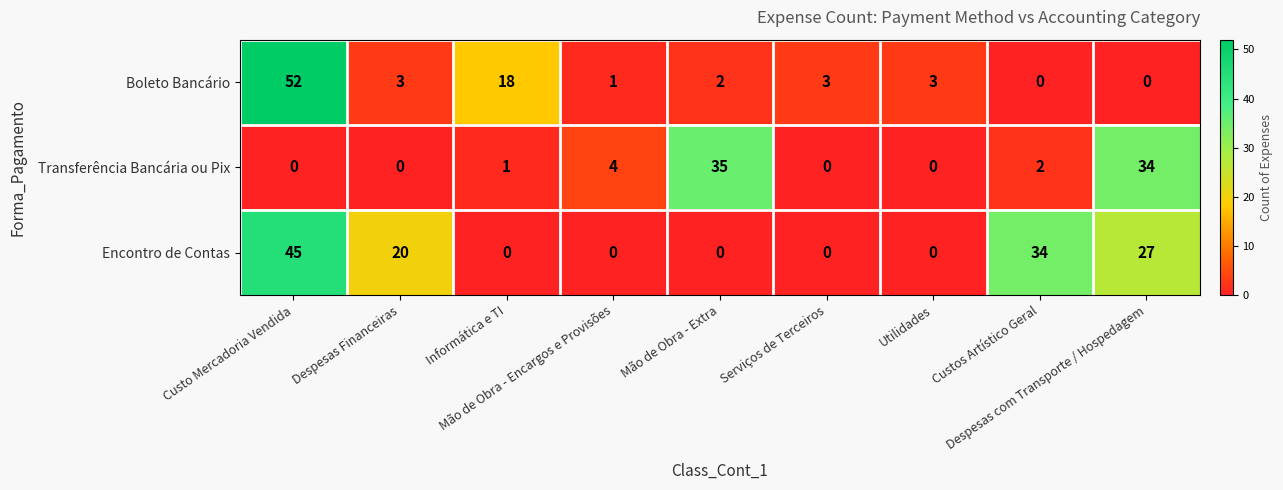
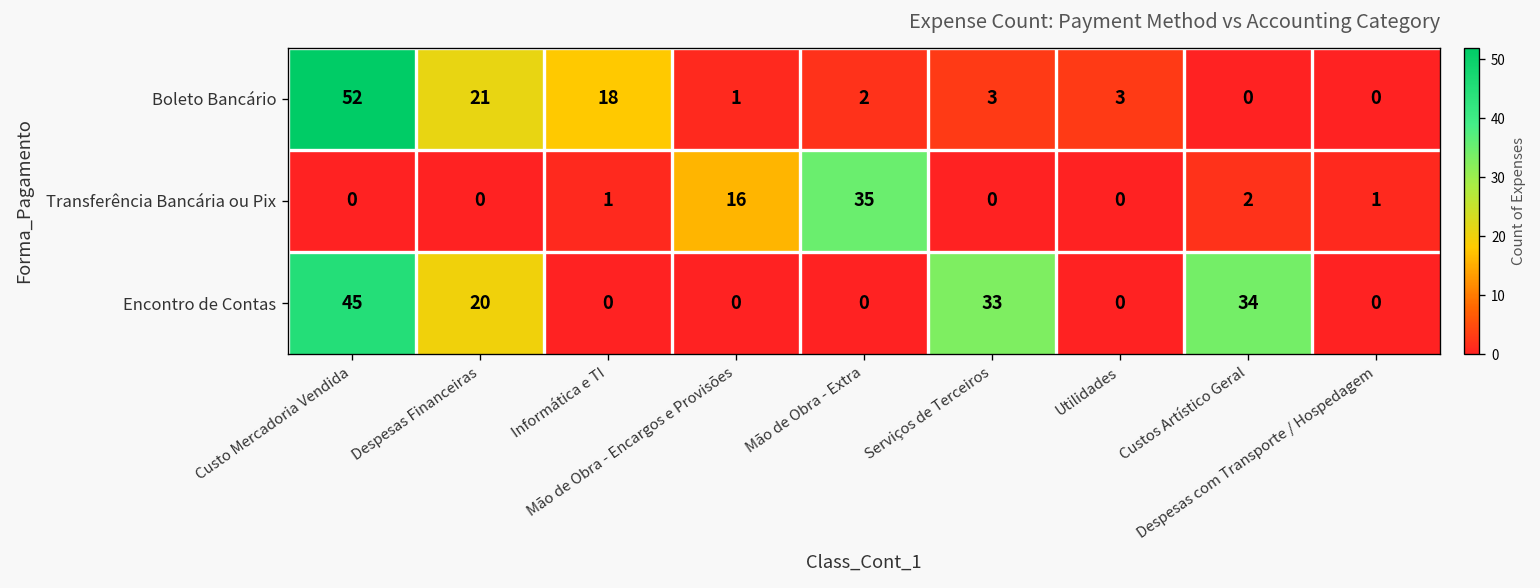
  {
    "Boleto Bancário": {
      "Custo Mercadoria Vendida": 52,
-     "Despesas Financeiras": 3,
+     "Despesas Financeiras": 21,
      "Informática e TI": 18,
      "Mão de Obra - Encargos e Provisões": 1,
      "Mão de Obra - Extra": 2,
      "Serviços de Terceiros": 3,
      "Utilidades": 3,
      "Custos Artístico Geral": 0,
      "Despesas com Transporte / Hospedagem": 0
    },
    "Transferência Bancária ou Pix": {
      "Custo Mercadoria Vendida": 0,
      "Despesas Financeiras": 0,
      "Informática e TI": 1,
-     "Mão de Obra - Encargos e Provisões": 4,
+     "Mão de Obra - Encargos e Provisões": 16,
      "Mão de Obra - Extra": 35,
      "Serviços de Terceiros": 0,
      "Utilidades": 0,
      "Custos Artístico Geral": 2,
-     "Despesas com Transporte / Hospedagem": 34
+     "Despesas com Transporte / Hospedagem": 1
    },
    "Encontro de Contas": {
      "Custo Mercadoria Vendida": 45,
      "Despesas Financeiras": 20,
      "Informática e TI": 0,
      "Mão de Obra - Encargos e Provisões": 0,
      "Mão de Obra - Extra": 0,
-     "Serviços de Terceiros": 0,
+     "Serviços de Terceiros": 33,
      "Utilidades": 0,
      "Custos Artístico Geral": 34,
-     "Despesas com Transporte / Hospedagem": 27
+     "Despesas com Transporte / Hospedagem": 0
    }
  }
